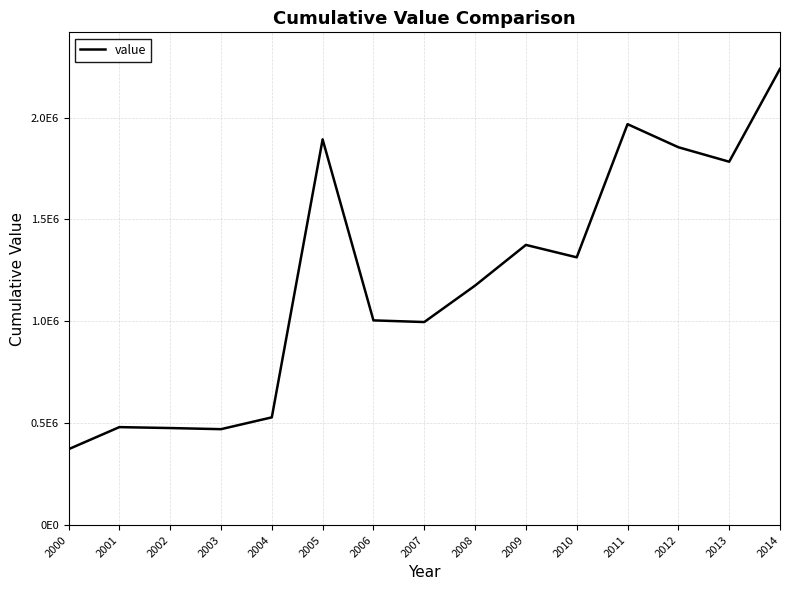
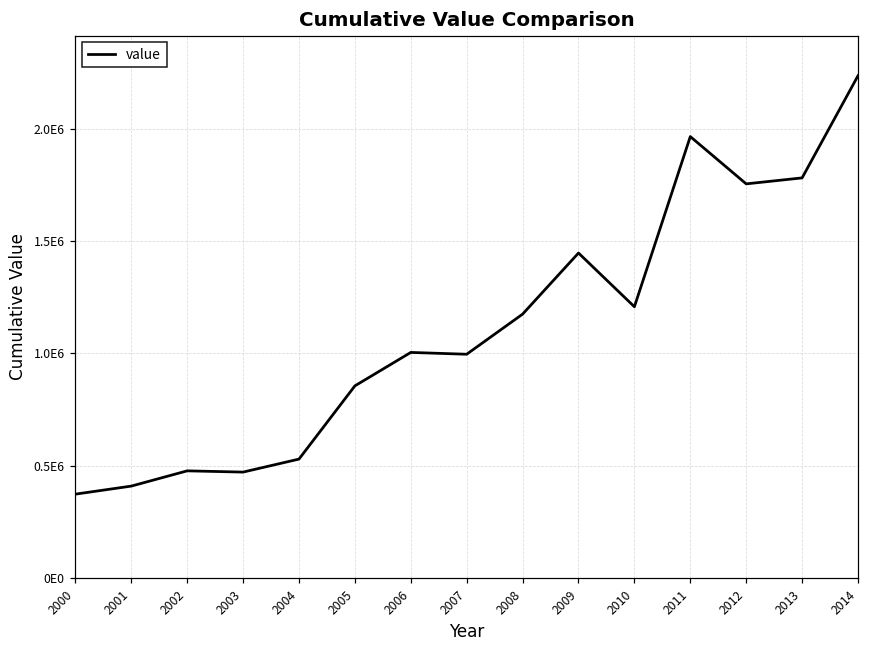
  {
    "2000": 370000,
-   "2001": 480000,
+   "2001": 410000,
    "2002": 480000,
    "2003": 470000,
    "2004": 530000,
-   "2005": 1890000,
+   "2005": 860000,
    "2006": 1000000,
    "2007": 1000000,
    "2008": 1180000,
-   "2009": 1370000,
-   "2010": 1310000,
+   "2009": 1450000,
+   "2010": 1210000,
    "2011": 1970000,
-   "2012": 1850000,
+   "2012": 1760000,
    "2013": 1780000,
    "2014": 2240000
  }
